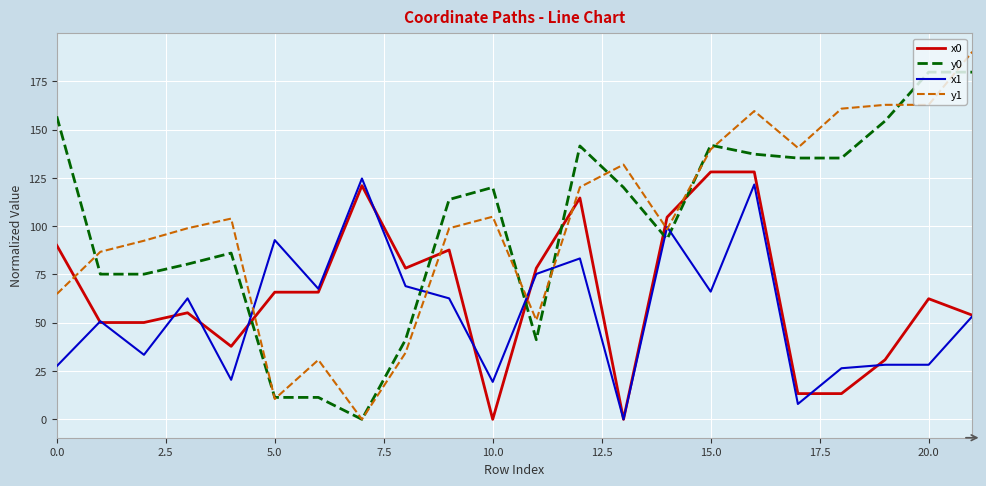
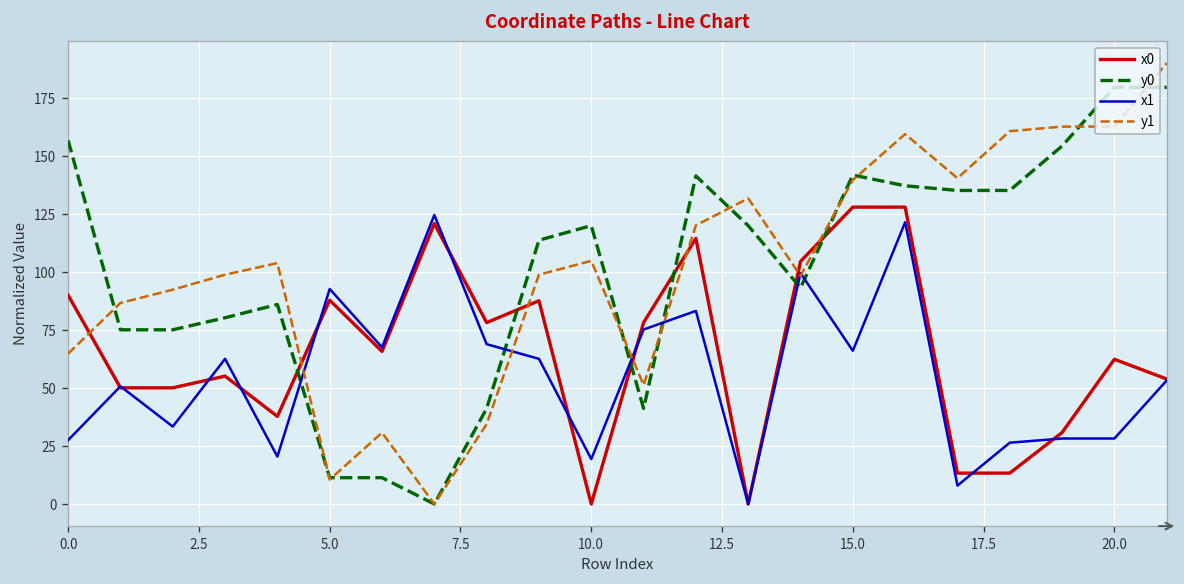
  {
    "x0": {
      "0.0": 90,
-     "5.0": 66,
+     "5.0": 88,
      "10.0": 0,
      "15.0": 128,
      "20.0": 62
    },
    "y0": {
      "0.0": 157,
      "10.0": 120,
      "15.0": 142
    },
    "x1": {
      "0.0": 28,
      "5.0": 93,
      "10.0": 19,
      "15.0": 66,
      "20.0": 28
    },
    "y1": {
      "0.0": 65,
      "10.0": 105,
      "15.0": 140,
      "20.0": 163
    }
  }
